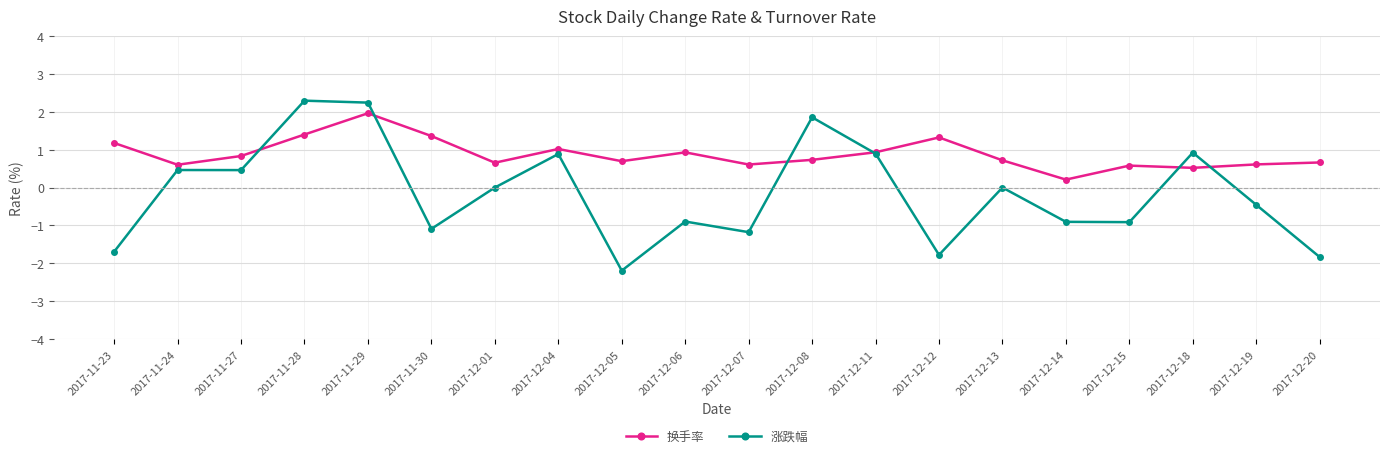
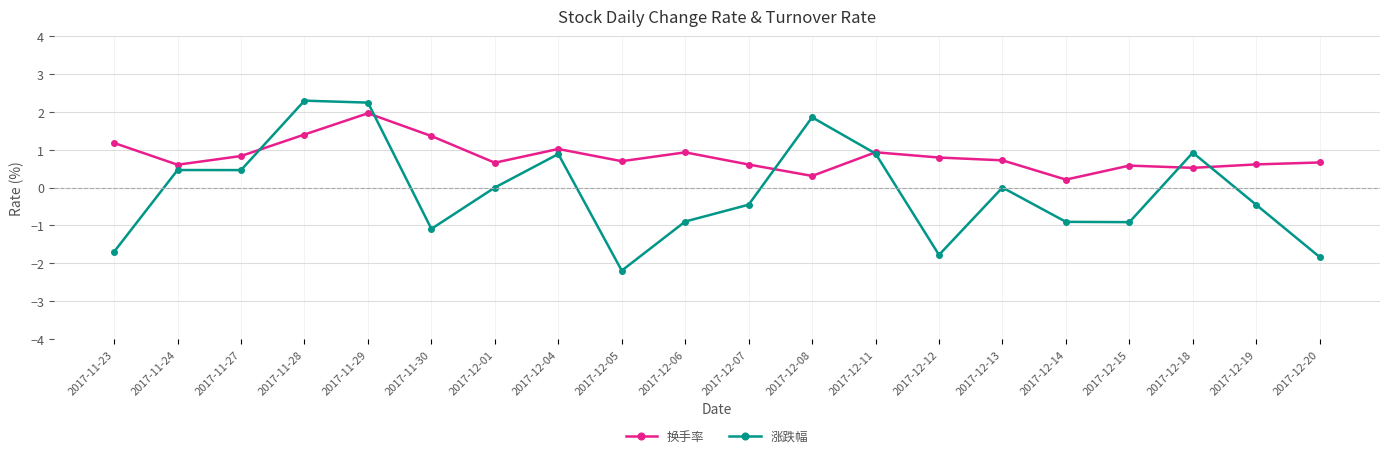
  {
    "换手率": {
      "2017-11-23": 1.2,
      "2017-11-24": 0.6,
      "2017-11-27": 0.8,
      "2017-11-28": 1.4,
      "2017-11-29": 2.0,
      "2017-11-30": 1.4,
      "2017-12-01": 0.7,
      "2017-12-04": 1.0,
      "2017-12-05": 0.7,
      "2017-12-06": 0.9,
      "2017-12-07": 0.6,
-     "2017-12-08": 0.7,
-     "2017-12-12": 1.3,
+     "2017-12-08": 0.3,
+     "2017-12-12": 0.8,
      "2017-12-13": 0.7,
      "2017-12-14": 0.2,
      "2017-12-15": 0.6,
      "2017-12-18": 0.5,
      "2017-12-19": 0.6,
      "2017-12-20": 0.7
    },
    "涨跌幅": {
      "2017-11-23": -1.7,
      "2017-11-24": 0.5,
      "2017-11-27": 0.5,
      "2017-11-28": 2.3,
      "2017-11-29": 2.2,
      "2017-11-30": -1.1,
      "2017-12-01": 0.0,
      "2017-12-04": 0.9,
      "2017-12-05": -2.2,
      "2017-12-06": -0.9,
-     "2017-12-07": -1.2,
+     "2017-12-07": -0.5,
      "2017-12-08": 1.9,
      "2017-12-12": -1.8,
      "2017-12-13": 0.0,
      "2017-12-14": -0.9,
      "2017-12-15": -0.9,
      "2017-12-18": 0.9,
      "2017-12-19": -0.5,
      "2017-12-20": -1.8
    }
  }
